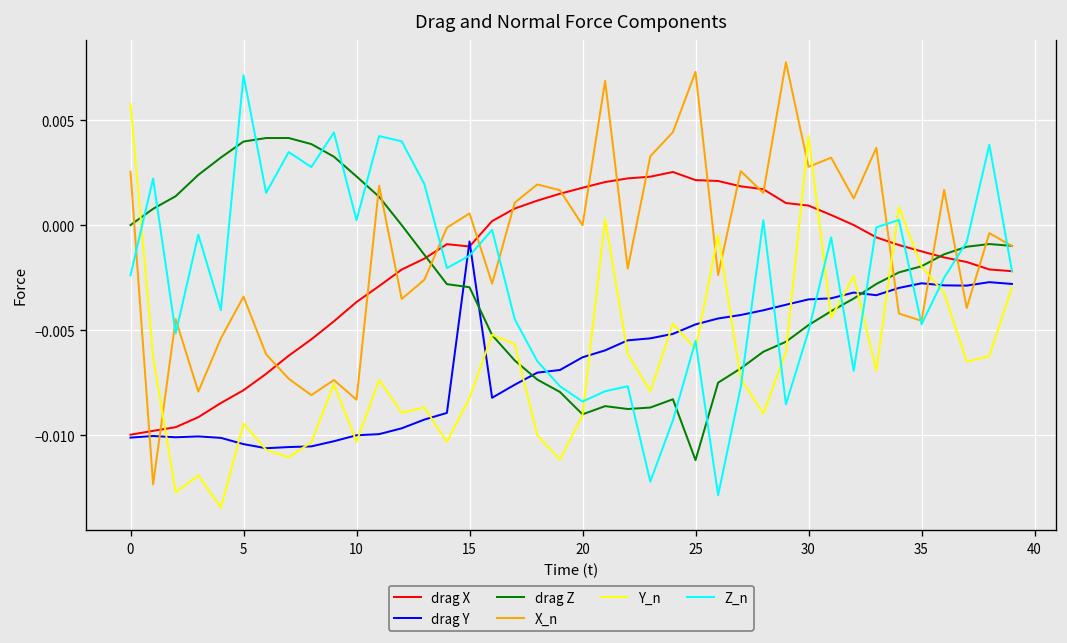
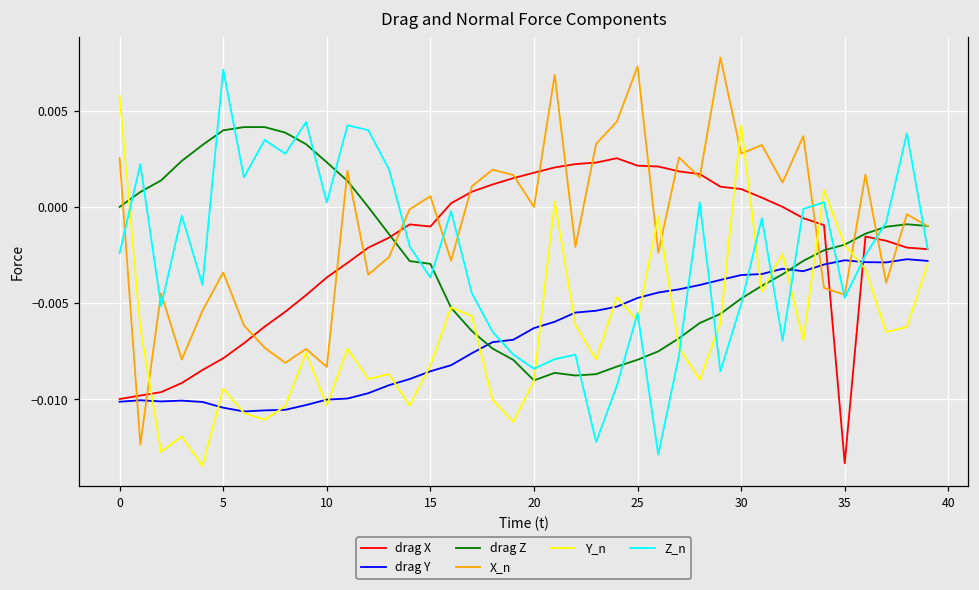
  {
    "drag X": {
      "5": -0.0079,
      "10": -0.0037,
      "15": -0.0010,
      "20": 0.0018,
      "25": 0.0021,
      "30": 0.0009,
-     "35": -0.0013
+     "35": -0.0133
    },
    "drag Y": {
      "5": -0.0104,
      "10": -0.0100,
-     "15": -0.0008,
+     "15": -0.0085,
      "20": -0.0063,
      "25": -0.0047,
      "30": -0.0035,
      "35": -0.0028
    },
    "drag Z": {
      "0": 0.0000,
      "5": 0.0040,
      "10": 0.0023,
      "15": -0.0030,
-     "25": -0.0112,
+     "25": -0.0079,
      "30": -0.0048
    },
    "X_n": {
      "0": 0.0025,
      "5": -0.0034,
      "10": -0.0083,
      "15": 0.0006,
      "20": 0.0000,
      "25": 0.0073,
      "30": 0.0028,
      "35": -0.0046
    },
    "Y_n": {
      "0": 0.0058,
      "5": -0.0095,
      "10": -0.0103,
      "15": -0.0082,
      "25": -0.0059,
      "30": 0.0042
    },
    "Z_n": {
      "0": -0.0024,
      "5": 0.0071,
      "10": 0.0002,
-     "15": -0.0015,
+     "15": -0.0037,
      "20": -0.0084,
      "25": -0.0055,
      "30": -0.0050,
      "35": -0.0047
    }
  }
